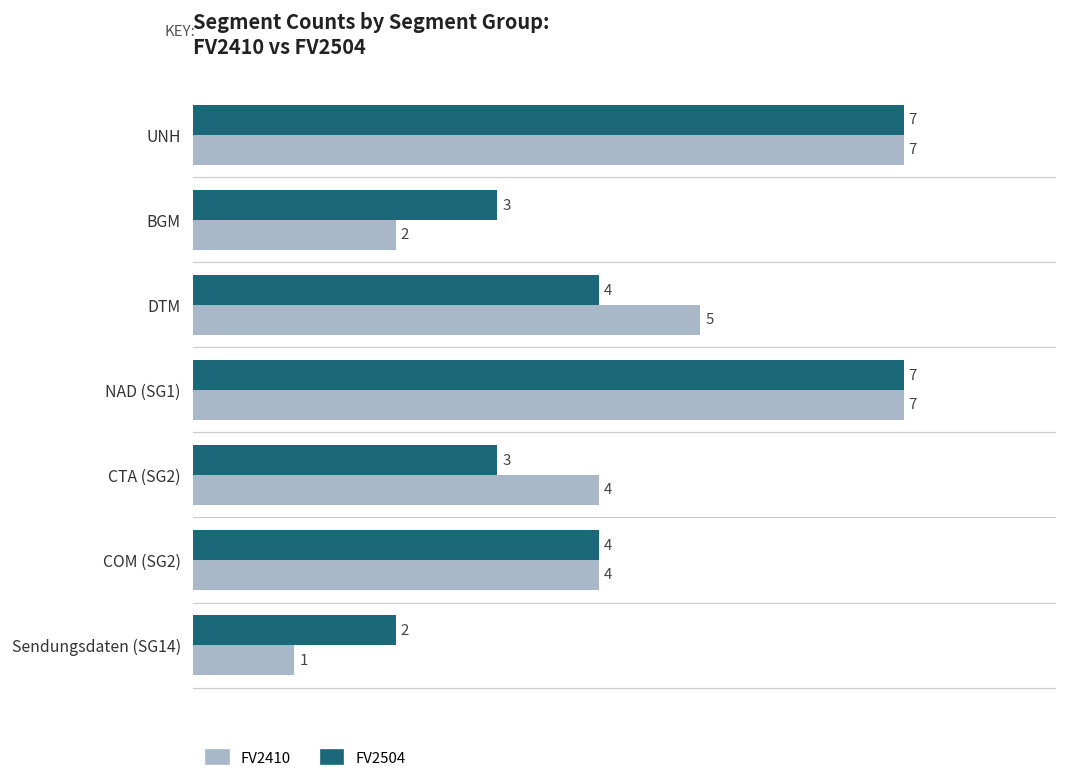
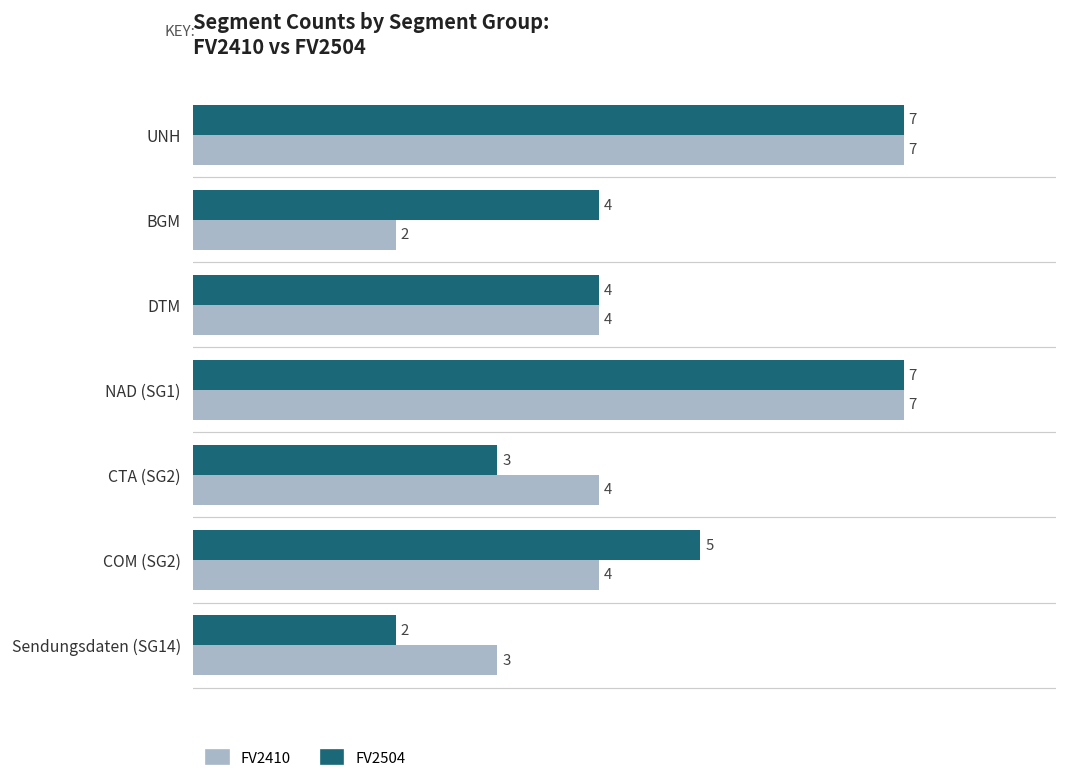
  {
    "FV2410": {
      "UNH": 7,
      "BGM": 2,
-     "DTM": 5,
+     "DTM": 4,
      "NAD (SG1)": 7,
      "CTA (SG2)": 4,
      "COM (SG2)": 4,
-     "Sendungsdaten (SG14)": 1
+     "Sendungsdaten (SG14)": 3
    },
    "FV2504": {
      "UNH": 7,
-     "BGM": 3,
+     "BGM": 4,
      "DTM": 4,
      "NAD (SG1)": 7,
      "CTA (SG2)": 3,
-     "COM (SG2)": 4,
+     "COM (SG2)": 5,
      "Sendungsdaten (SG14)": 2
    }
  }
